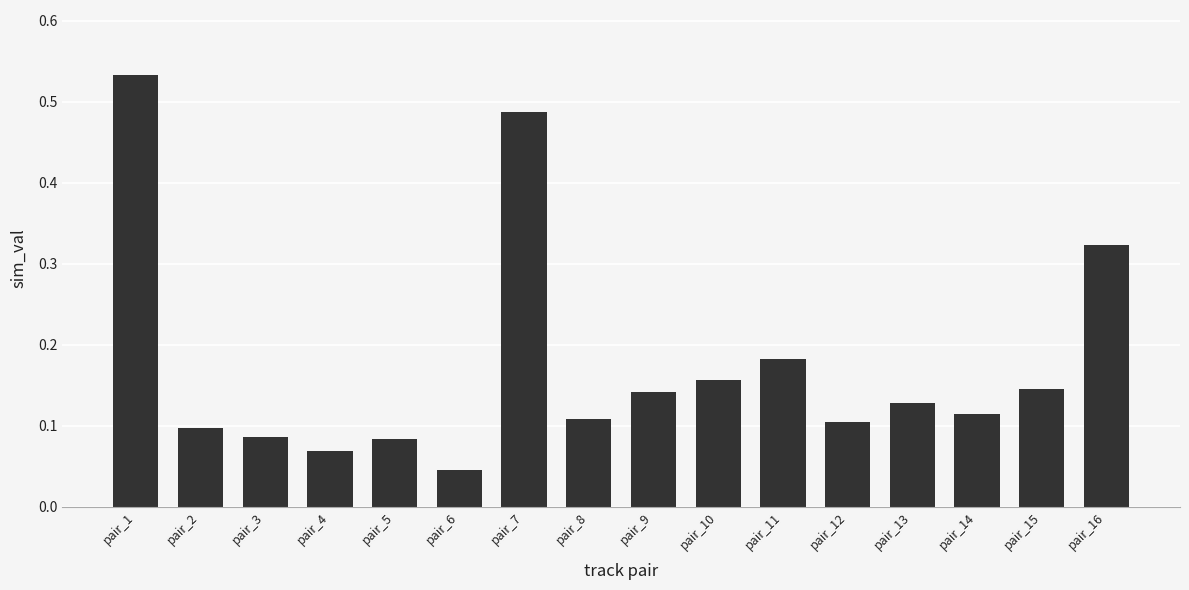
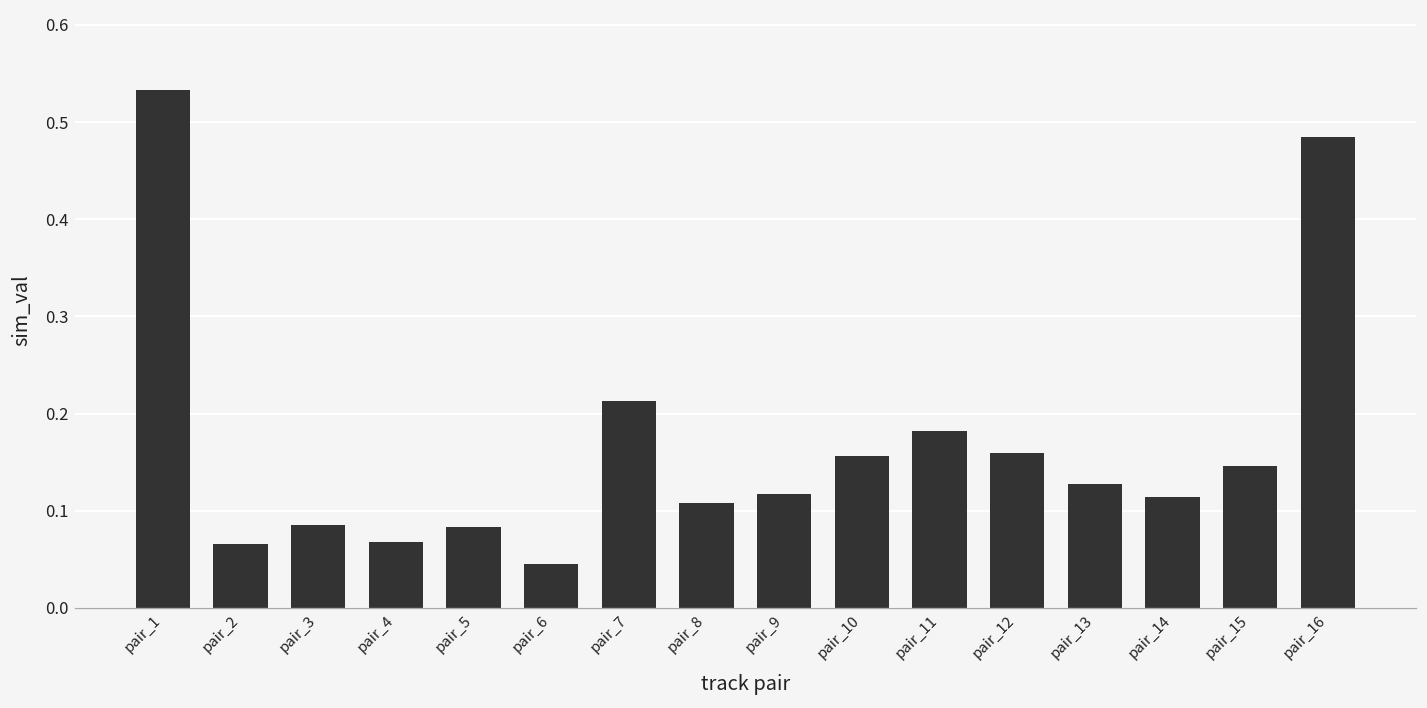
  {
    "pair_1": 0.53,
-   "pair_2": 0.10,
+   "pair_2": 0.07,
    "pair_3": 0.09,
    "pair_4": 0.07,
    "pair_5": 0.08,
    "pair_6": 0.05,
-   "pair_7": 0.49,
+   "pair_7": 0.21,
    "pair_8": 0.11,
-   "pair_9": 0.14,
+   "pair_9": 0.12,
    "pair_10": 0.16,
    "pair_11": 0.18,
-   "pair_12": 0.10,
+   "pair_12": 0.16,
    "pair_13": 0.13,
    "pair_14": 0.11,
    "pair_15": 0.15,
-   "pair_16": 0.32
+   "pair_16": 0.49
  }
